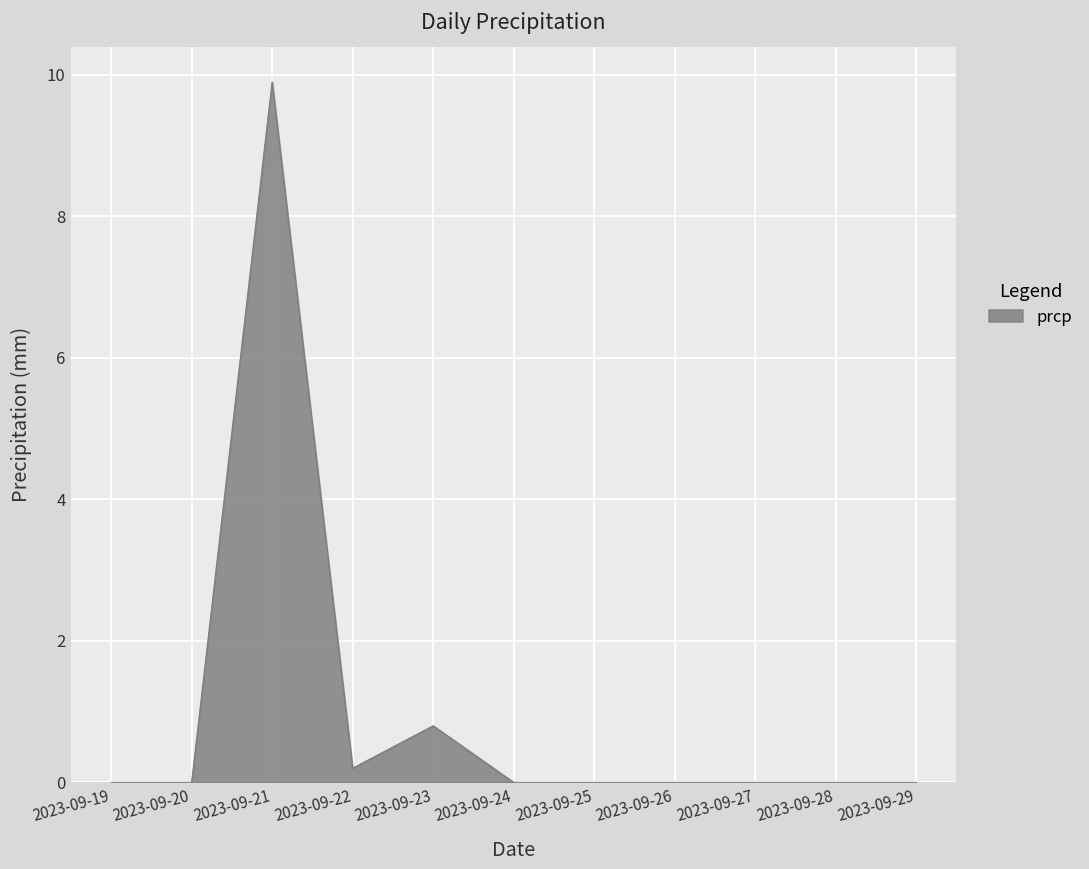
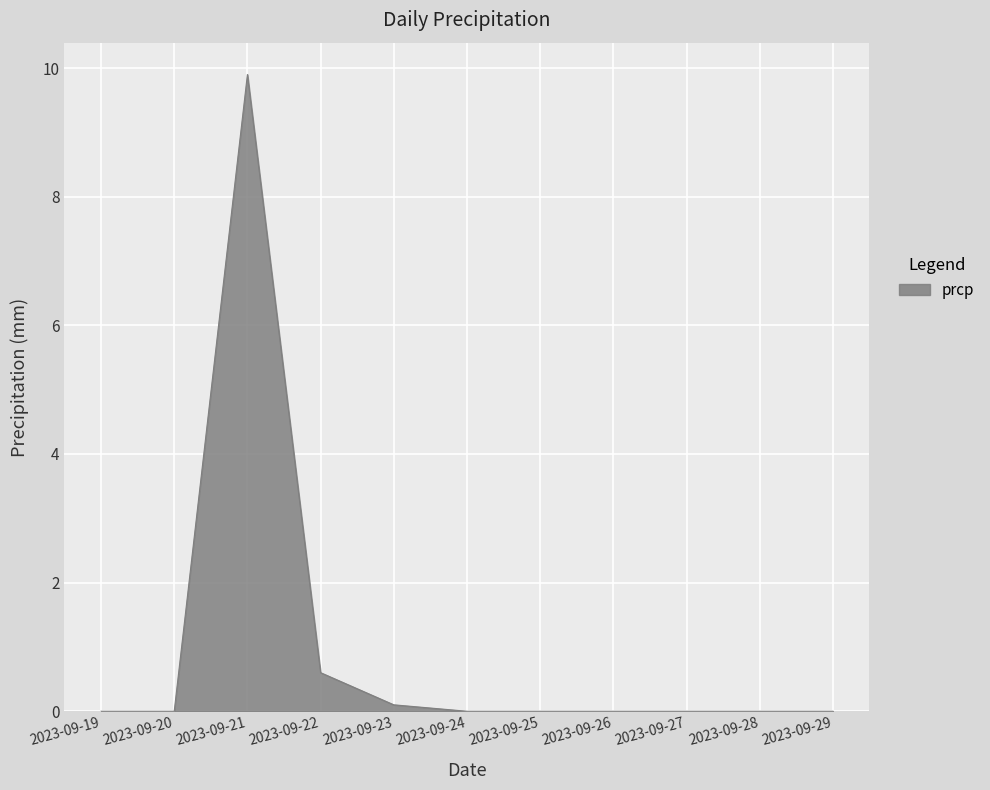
  {
    "2023-09-19": 0.0,
    "2023-09-20": 0.0,
    "2023-09-21": 9.9,
-   "2023-09-22": 0.2,
-   "2023-09-23": 0.8,
+   "2023-09-22": 0.6,
+   "2023-09-23": 0.1,
    "2023-09-24": 0.0,
    "2023-09-25": 0.0,
    "2023-09-26": 0.0,
    "2023-09-27": 0.0,
    "2023-09-28": 0.0,
    "2023-09-29": 0.0
  }
